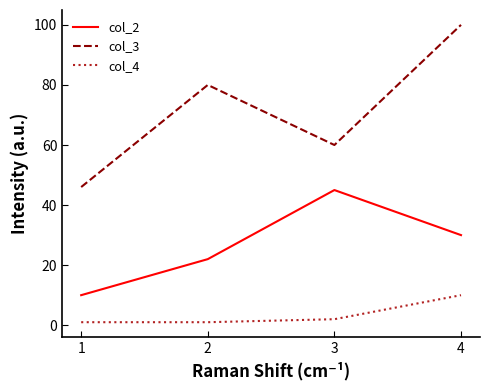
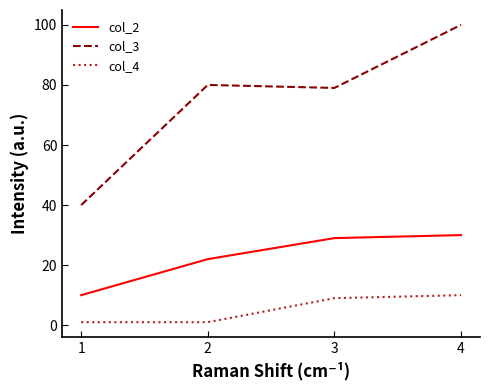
  {
    "col_2": {
      "1": 10,
      "2": 22,
-     "3": 45,
+     "3": 29,
      "4": 30
    },
    "col_3": {
-     "1": 46,
+     "1": 40,
      "2": 80,
-     "3": 60,
+     "3": 79,
      "4": 100
    },
    "col_4": {
      "1": 1,
      "2": 1,
-     "3": 2,
+     "3": 9,
      "4": 10
    }
  }
